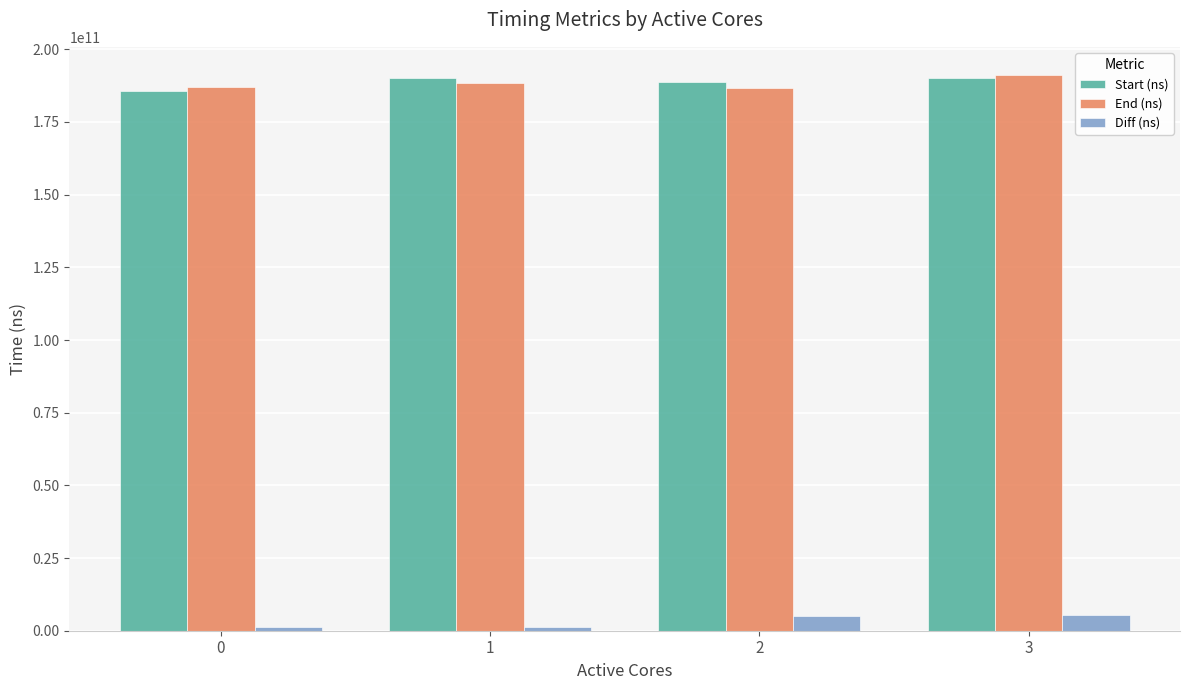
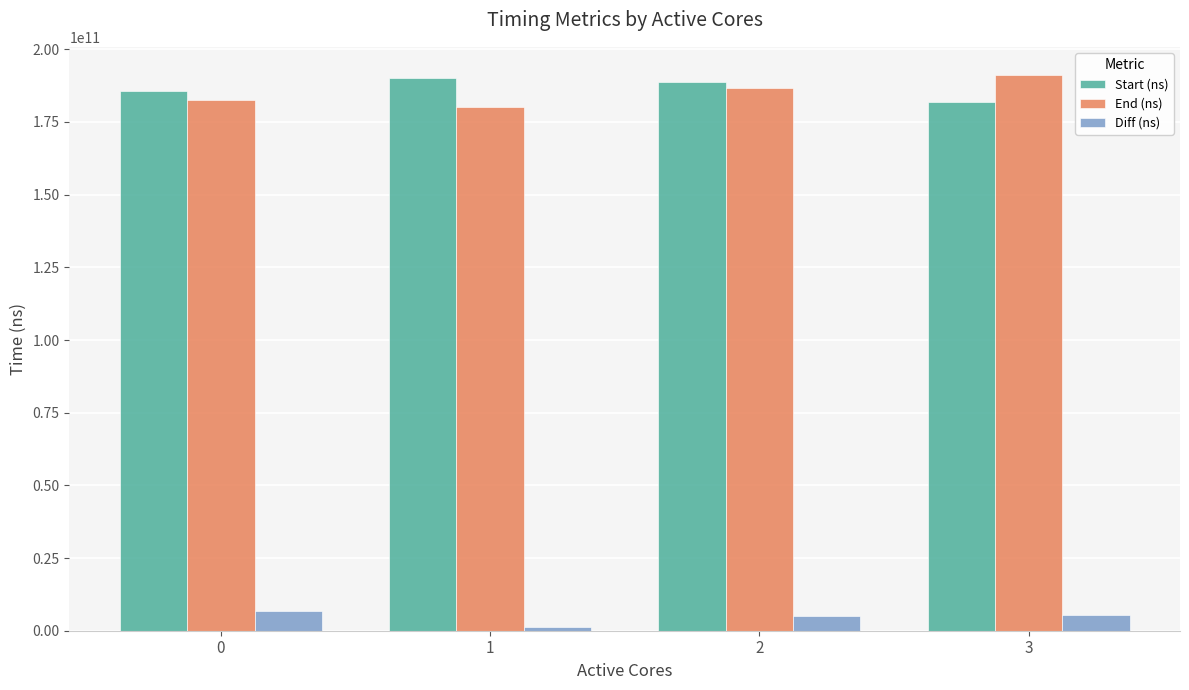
  {
    "Start (ns)": {
      "0": 186000000000,
      "1": 190000000000,
      "2": 189000000000,
-     "3": 190000000000
+     "3": 182000000000
    },
    "End (ns)": {
-     "0": 187000000000,
-     "1": 188000000000,
+     "0": 183000000000,
+     "1": 180000000000,
      "2": 187000000000,
      "3": 191000000000
    },
    "Diff (ns)": {
-     "0": 1000000000,
+     "0": 7000000000,
      "1": 1000000000,
      "2": 5000000000,
      "3": 5000000000
    }
  }
